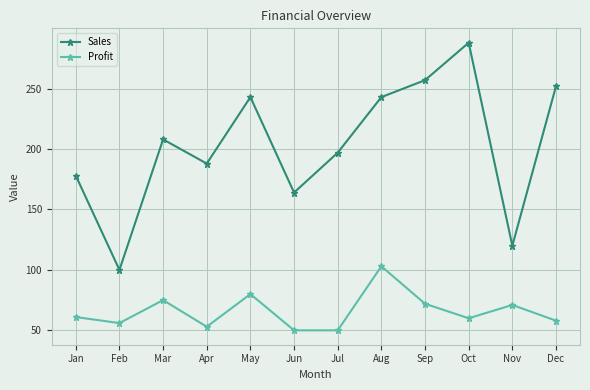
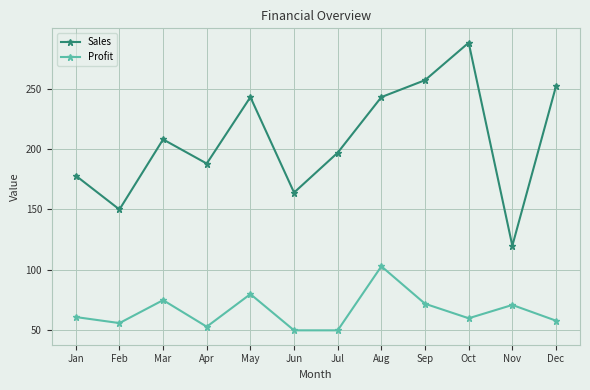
  {
    "Sales": {
      "Jan": 178,
-     "Feb": 100,
+     "Feb": 150,
      "Mar": 208,
      "Apr": 188,
      "May": 243,
      "Jun": 164,
      "Jul": 197,
      "Aug": 243,
      "Sep": 257,
      "Oct": 288,
      "Nov": 120,
      "Dec": 252
    },
    "Profit": {
      "Jan": 61,
      "Feb": 56,
      "Mar": 75,
      "Apr": 53,
      "May": 80,
      "Jun": 50,
      "Jul": 50,
      "Aug": 103,
      "Sep": 72,
      "Oct": 60,
      "Nov": 71,
      "Dec": 58
    }
  }
